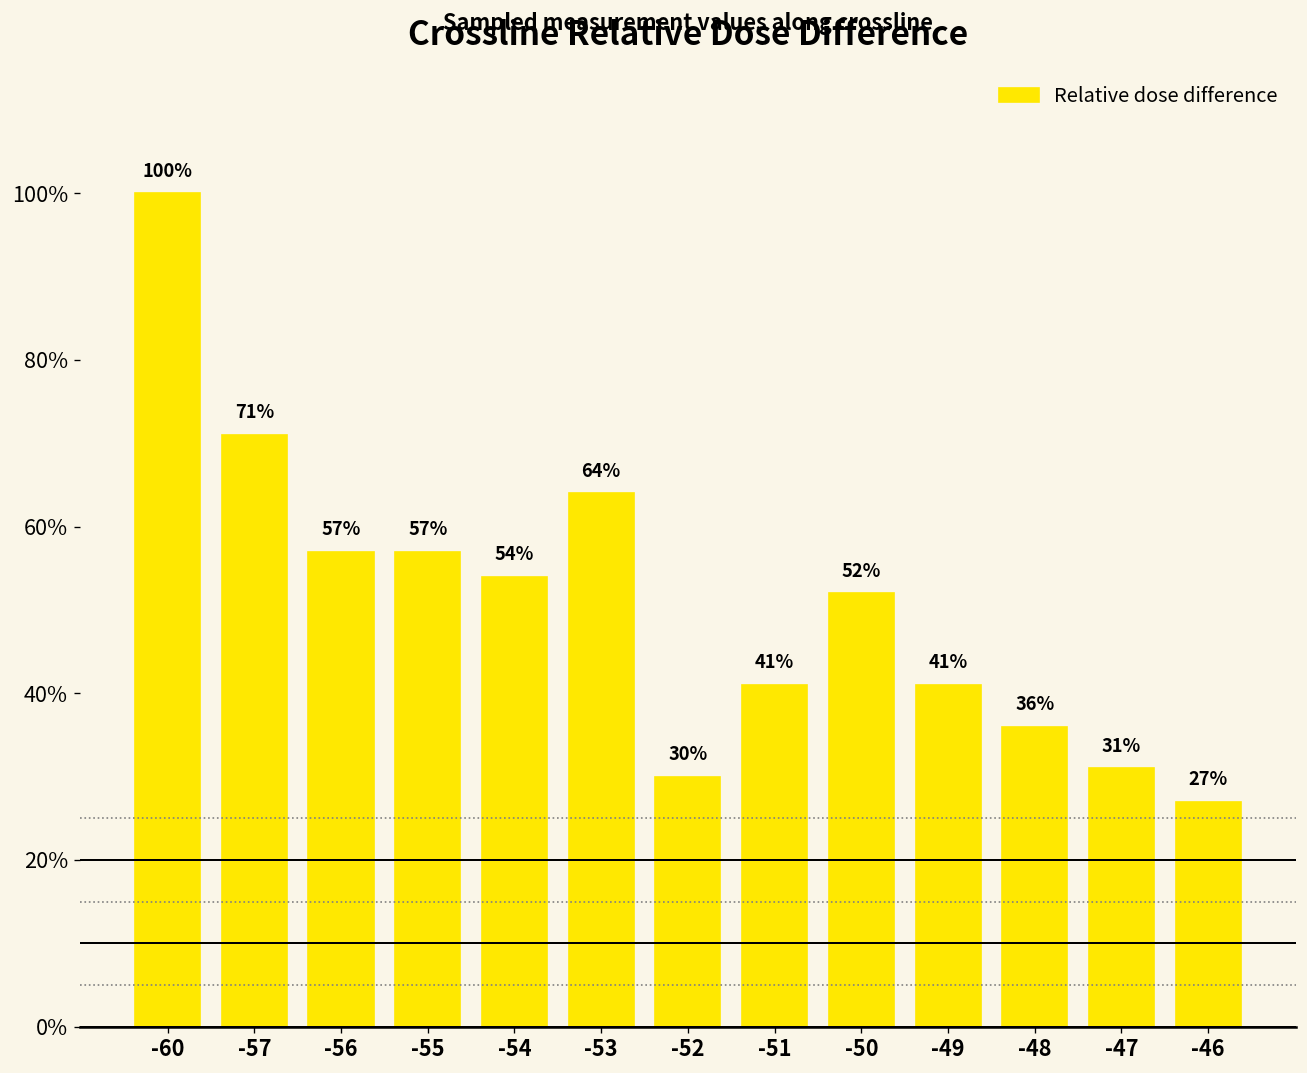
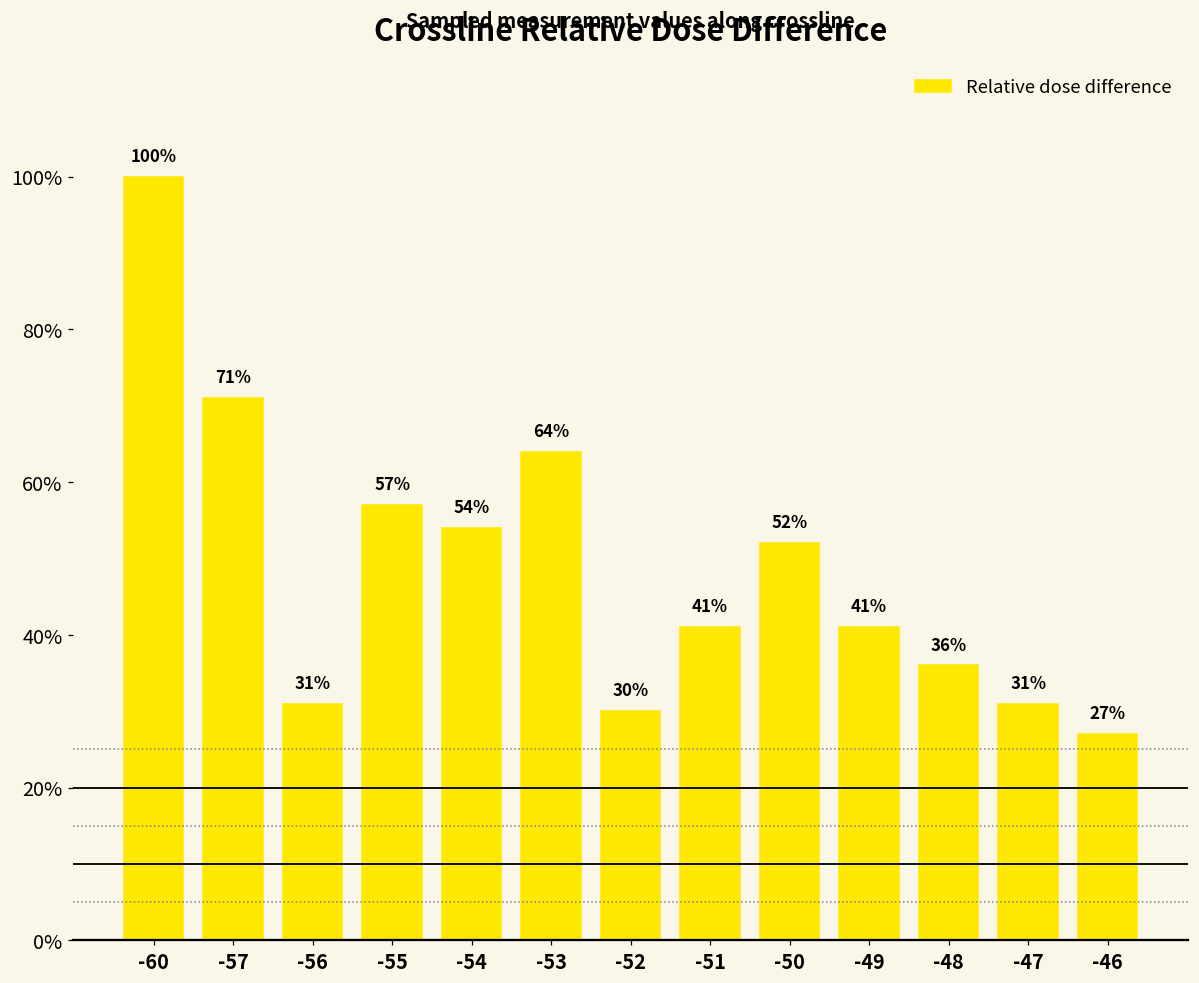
  {
    "-60": "100%",
    "-57": "71%",
-   "-56": "57%",
+   "-56": "31%",
    "-55": "57%",
    "-54": "54%",
    "-53": "64%",
    "-52": "30%",
    "-51": "41%",
    "-50": "52%",
    "-49": "41%",
    "-48": "36%",
    "-47": "31%",
    "-46": "27%"
  }
